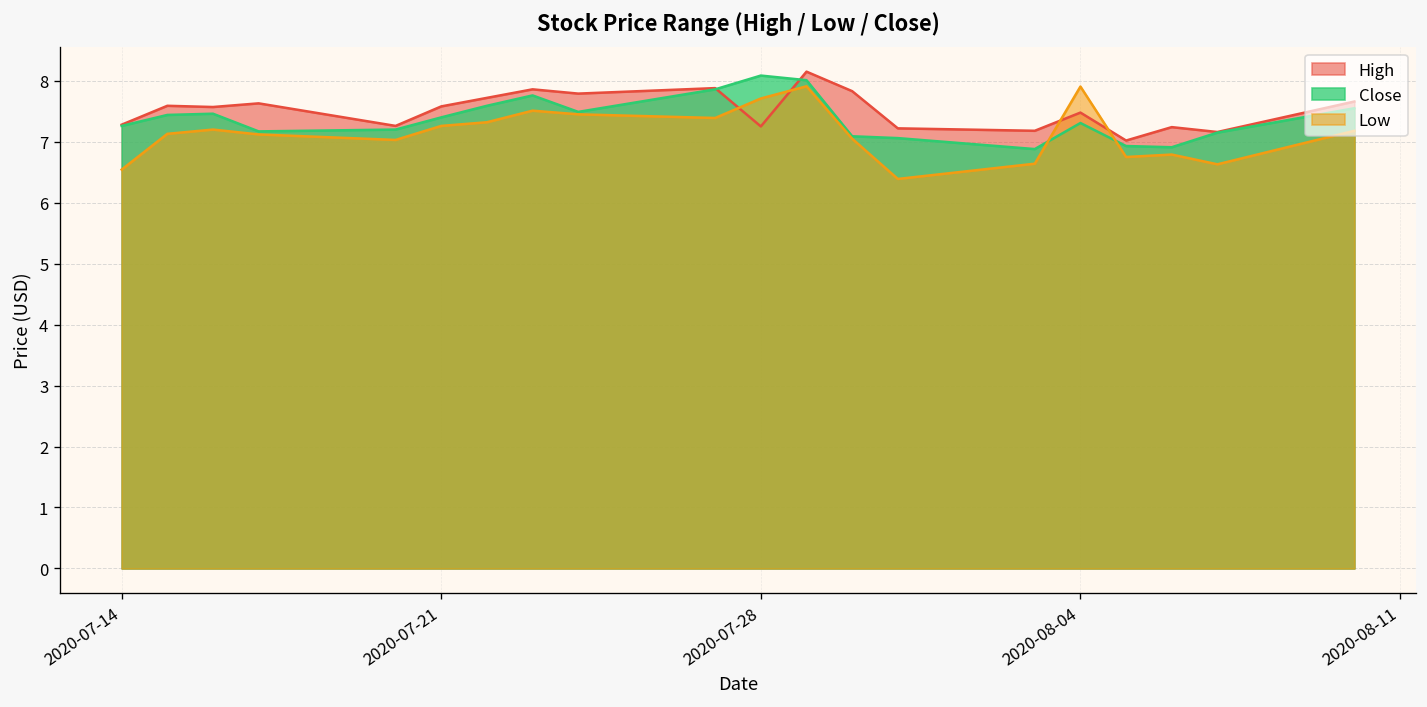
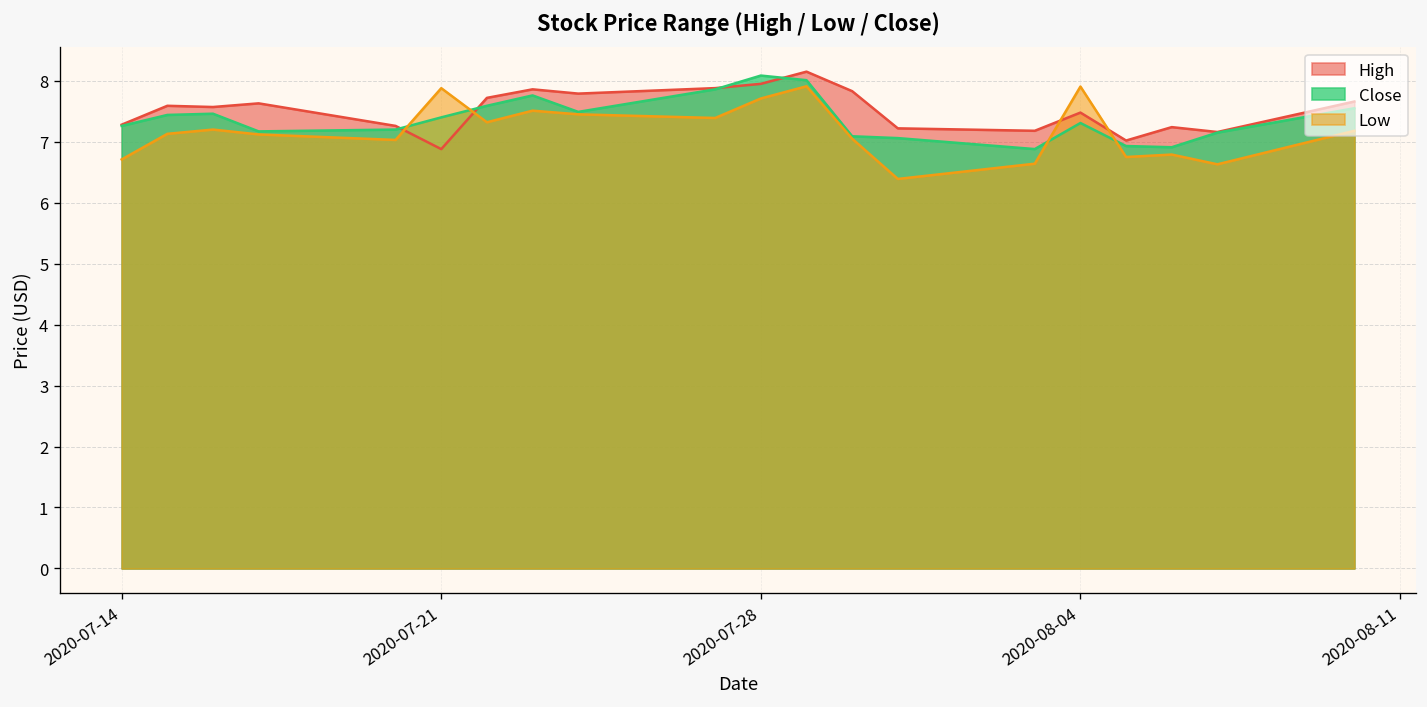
  {
    "High": {
-     "2020-07-21": 7.6,
-     "2020-07-28": 7.3,
+     "2020-07-21": 6.9,
+     "2020-07-28": 7.9,
      "2020-08-04": 7.5
    },
    "Close": {
      "2020-07-21": 7.4,
      "2020-07-28": 8.1,
      "2020-08-04": 7.3
    },
    "Low": {
-     "2020-07-14": 6.5,
-     "2020-07-21": 7.3,
+     "2020-07-14": 6.7,
+     "2020-07-21": 7.9,
      "2020-07-28": 7.7,
      "2020-08-04": 7.9
    }
  }
